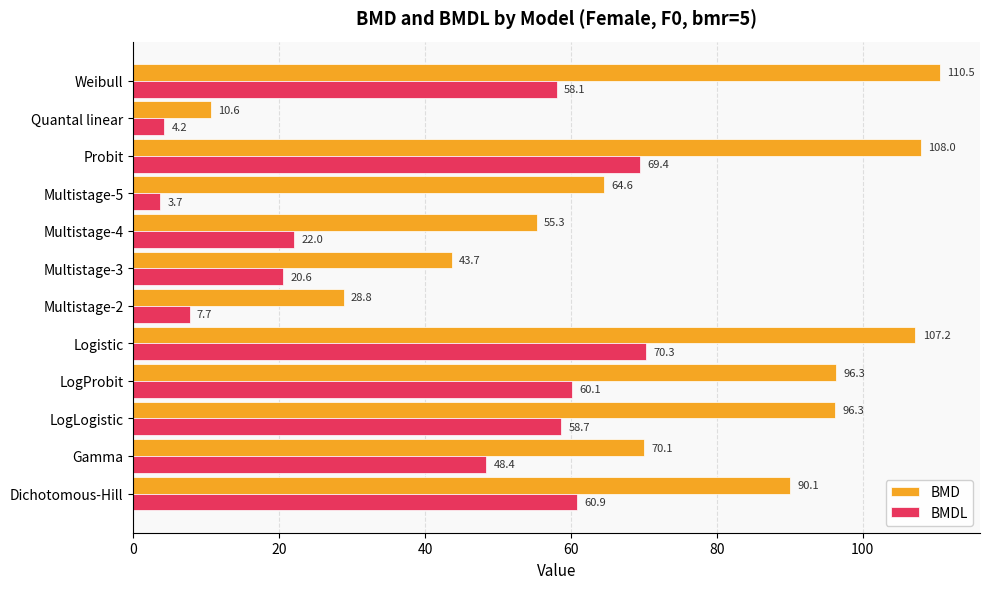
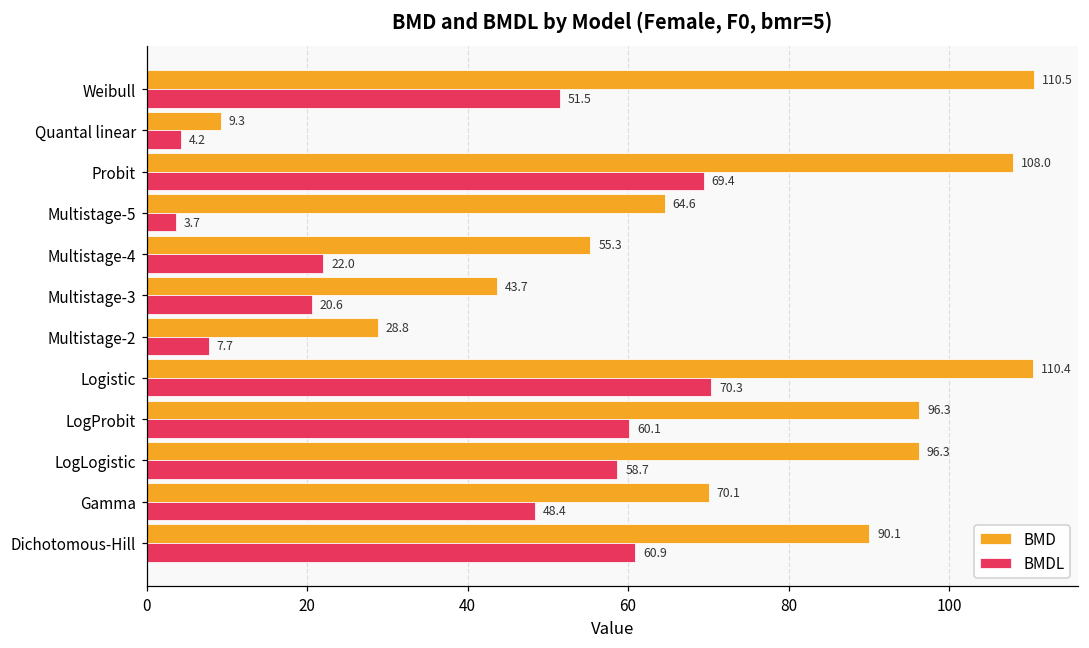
  {
    "BMD": {
      "Weibull": 110.5,
-     "Quantal linear": 10.6,
+     "Quantal linear": 9.3,
      "Probit": 108.0,
      "Multistage-5": 64.6,
      "Multistage-4": 55.3,
      "Multistage-3": 43.7,
      "Multistage-2": 28.8,
-     "Logistic": 107.2,
+     "Logistic": 110.4,
      "LogProbit": 96.3,
      "LogLogistic": 96.3,
      "Gamma": 70.1,
      "Dichotomous-Hill": 90.1
    },
    "BMDL": {
-     "Weibull": 58.1,
+     "Weibull": 51.5,
      "Quantal linear": 4.2,
      "Probit": 69.4,
      "Multistage-5": 3.7,
      "Multistage-4": 22.0,
      "Multistage-3": 20.6,
      "Multistage-2": 7.7,
      "Logistic": 70.3,
      "LogProbit": 60.1,
      "LogLogistic": 58.7,
      "Gamma": 48.4,
      "Dichotomous-Hill": 60.9
    }
  }
